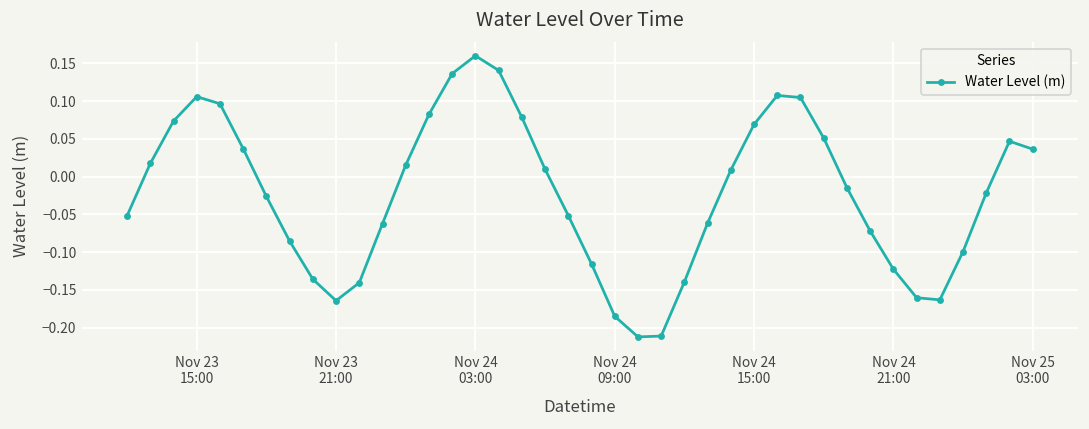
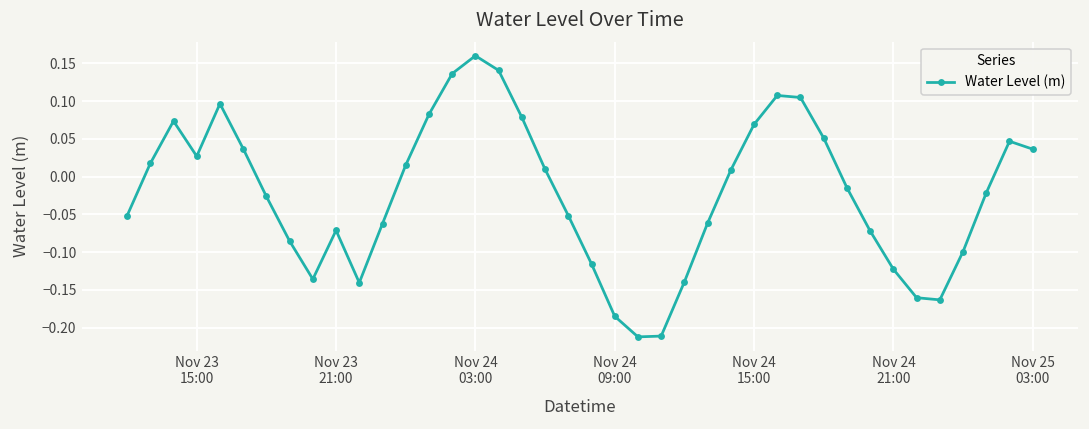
  {
-   "Nov 23 15:00": 0.11,
-   "Nov 23 21:00": -0.16,
+   "Nov 23 15:00": 0.03,
+   "Nov 23 21:00": -0.07,
    "Nov 24 03:00": 0.16,
    "Nov 24 09:00": -0.19,
    "Nov 24 15:00": 0.07,
    "Nov 24 21:00": -0.12,
    "Nov 25 03:00": 0.04
  }
